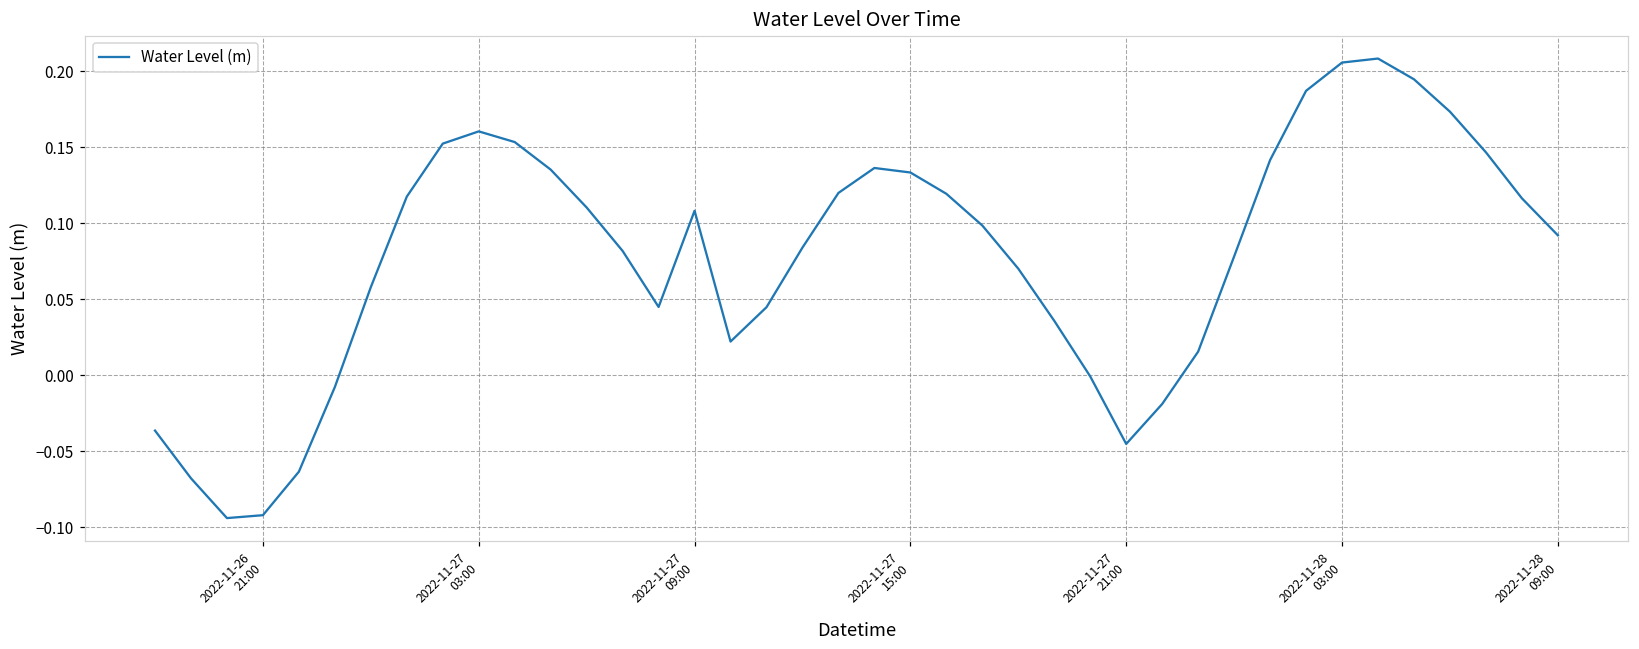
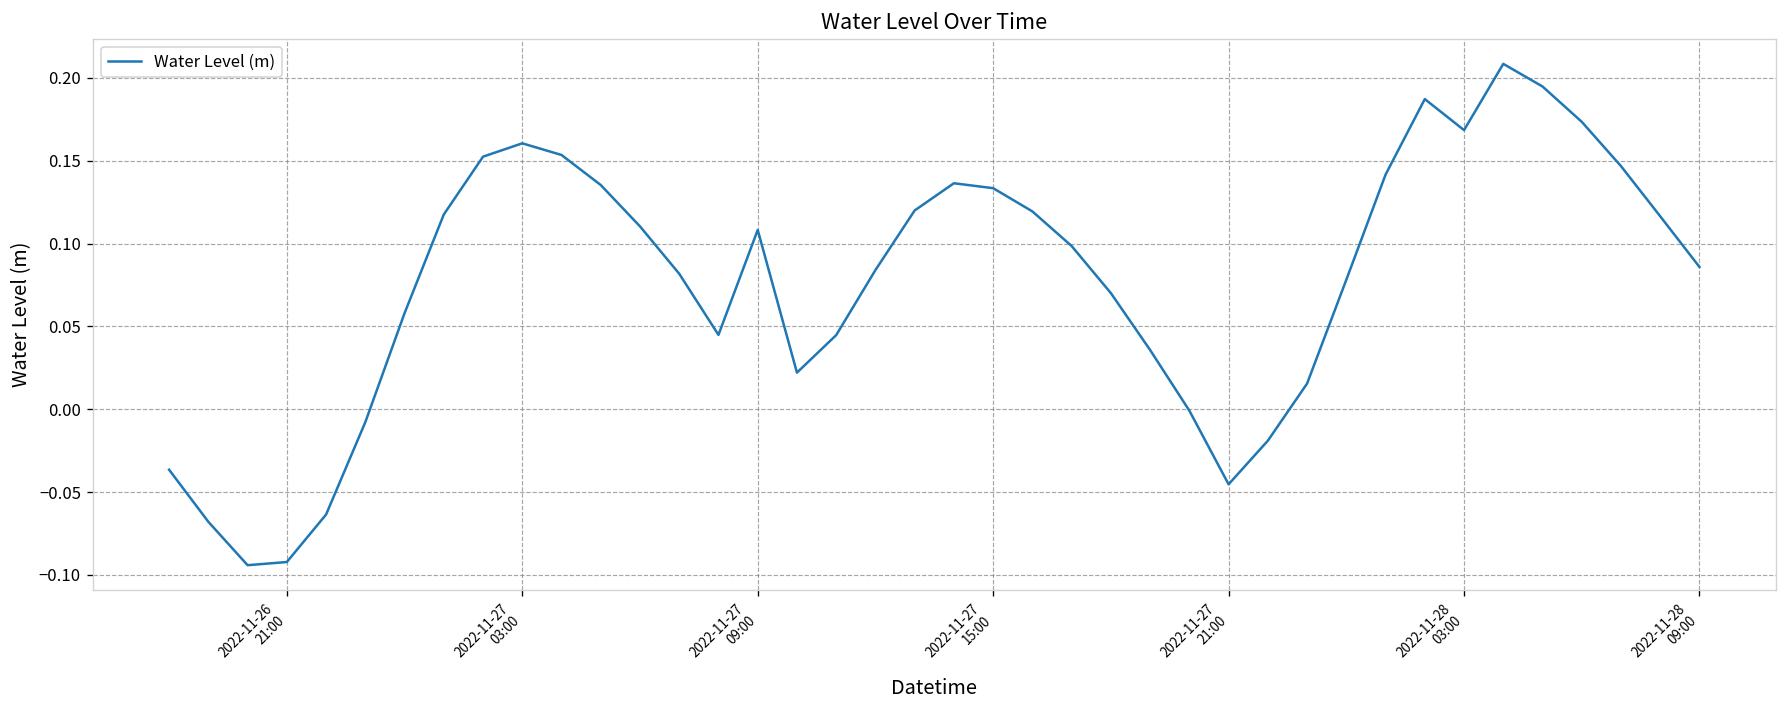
  {
    "2022-11-26 21:00": -0.092,
    "2022-11-27 03:00": 0.160,
    "2022-11-27 09:00": 0.108,
    "2022-11-27 15:00": 0.133,
    "2022-11-27 21:00": -0.045,
-   "2022-11-28 03:00": 0.206,
-   "2022-11-28 09:00": 0.092
+   "2022-11-28 03:00": 0.168,
+   "2022-11-28 09:00": 0.086
  }
